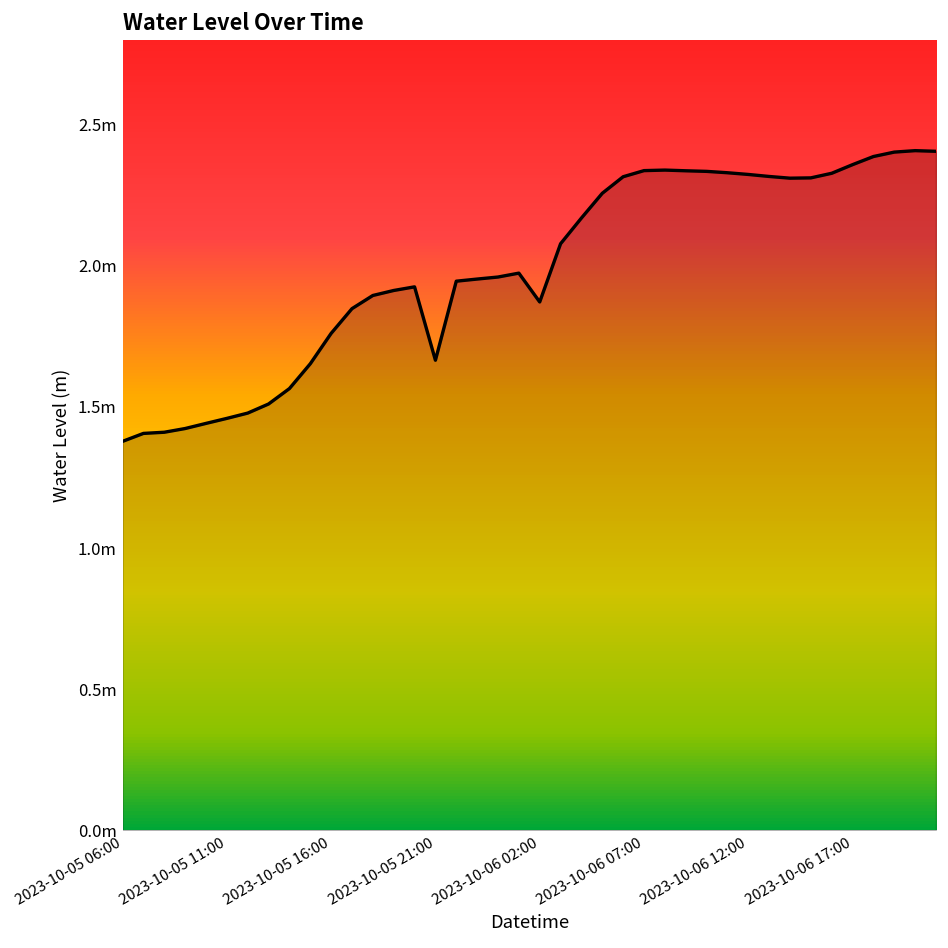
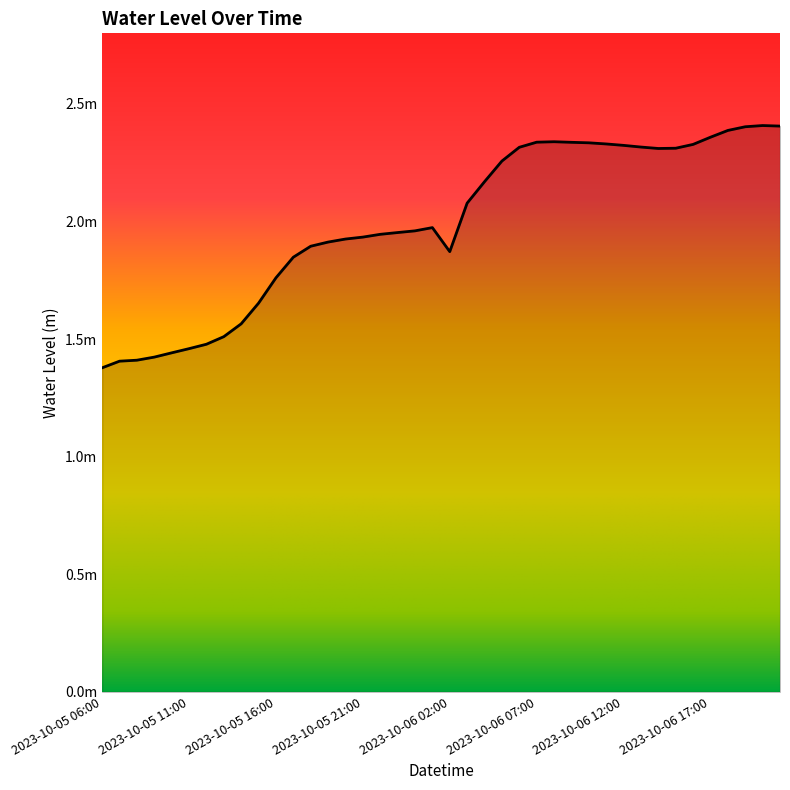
  {
    "2023-10-05 06:00": "1.38m",
    "2023-10-05 11:00": "1.46m",
    "2023-10-05 16:00": "1.76m",
-   "2023-10-05 21:00": "1.67m",
+   "2023-10-05 21:00": "1.93m",
    "2023-10-06 02:00": "1.87m",
    "2023-10-06 07:00": "2.34m",
    "2023-10-06 12:00": "2.32m",
    "2023-10-06 17:00": "2.36m"
  }
